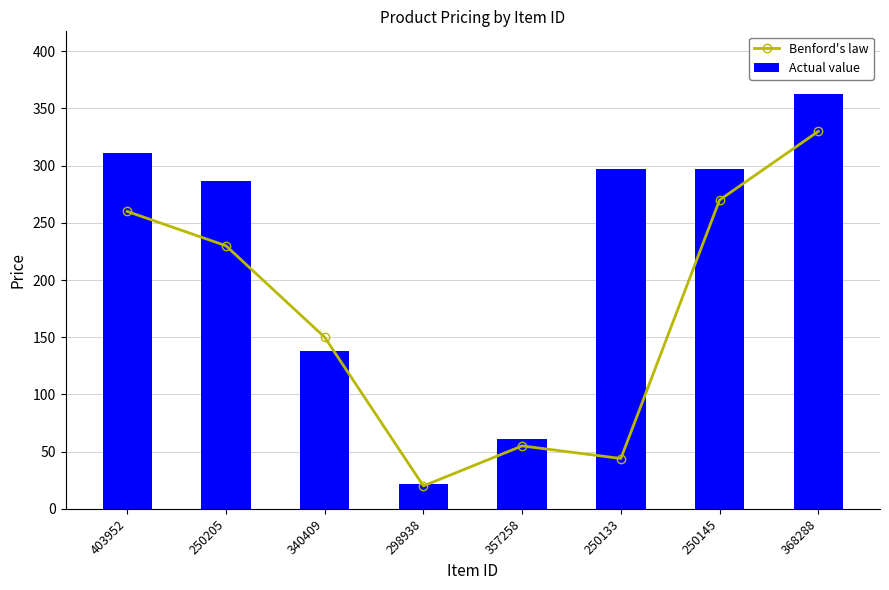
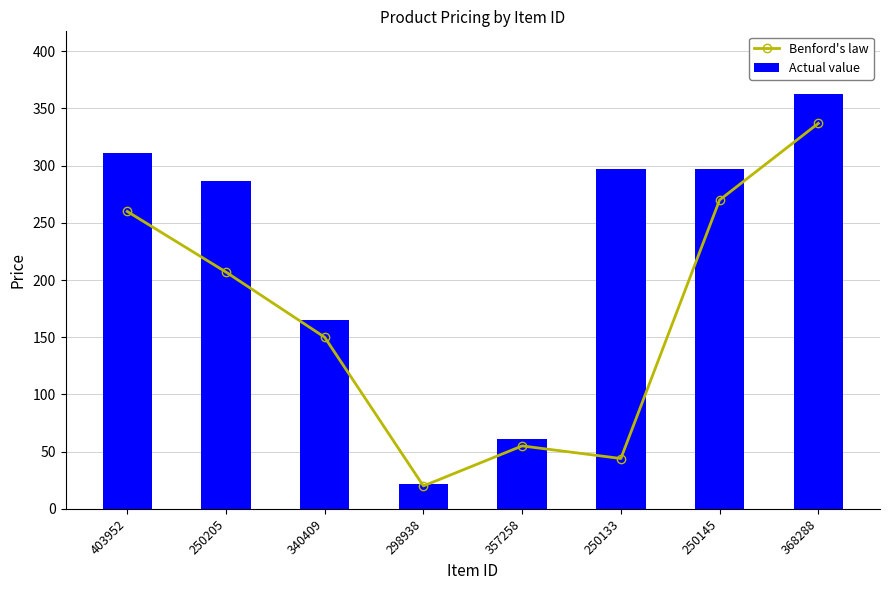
  {
    "Benford's law": {
      "403952": 260,
-     "250205": 230,
+     "250205": 207,
      "340409": 150,
      "298938": 20,
      "357258": 55,
      "250133": 44,
      "250145": 270,
-     "368288": 330
+     "368288": 337
    },
    "Actual value": {
      "403952": 311,
      "250205": 287,
-     "340409": 138,
+     "340409": 165,
      "298938": 22,
      "357258": 61,
      "250133": 297,
      "250145": 297,
      "368288": 363
    }
  }
